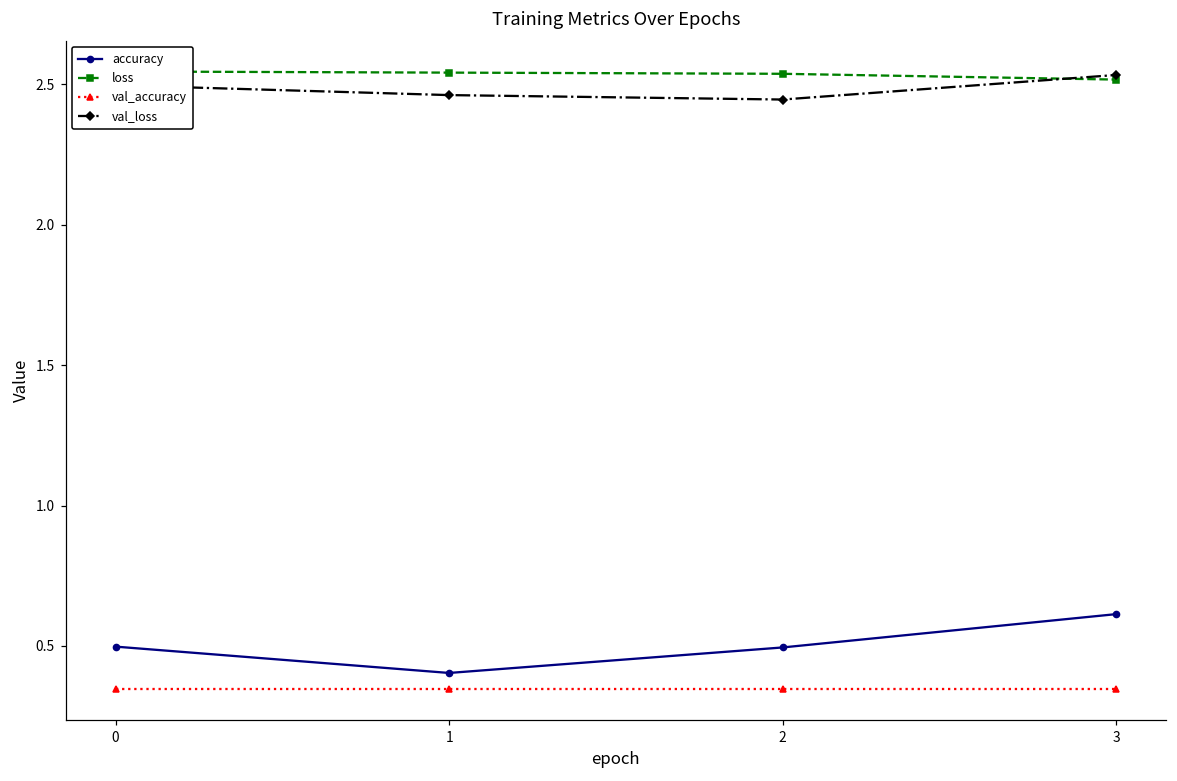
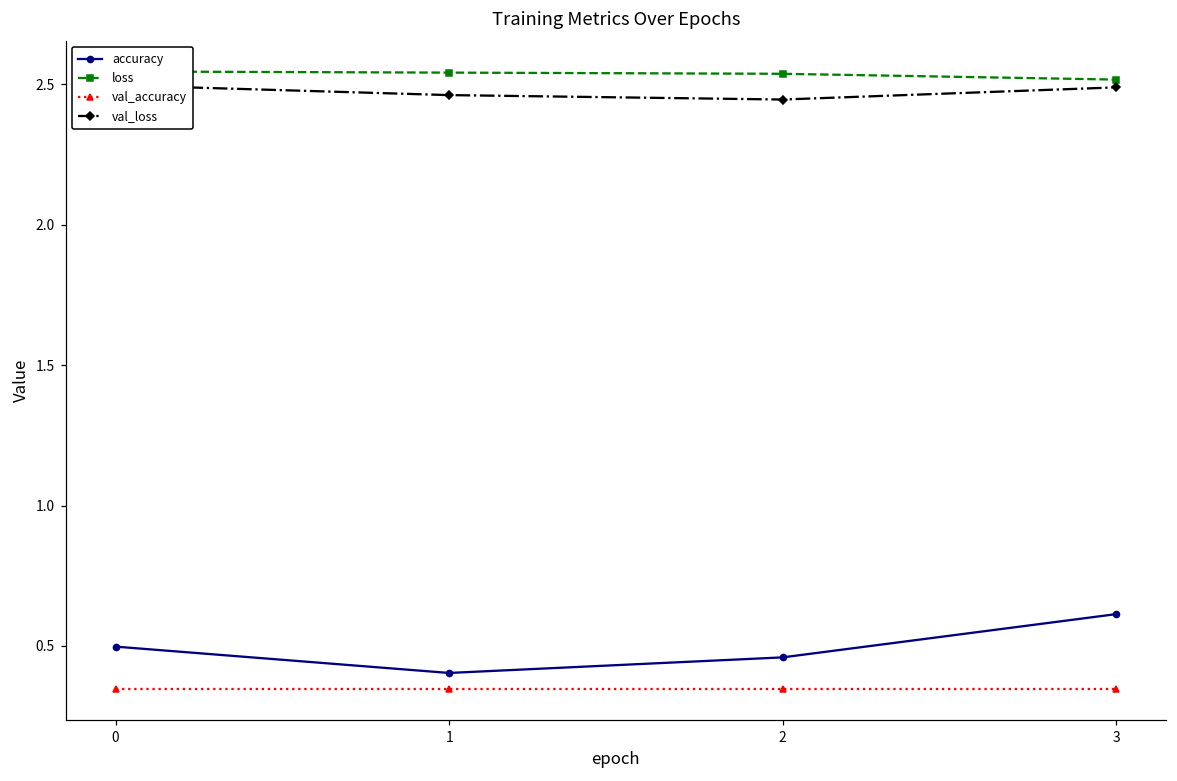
  {
    "accuracy": {
      "0": 0.50,
      "1": 0.40,
-     "2": 0.49,
+     "2": 0.46,
      "3": 0.61
    },
    "loss": {
      "1": 2.54,
      "2": 2.54,
      "3": 2.52
    },
    "val_accuracy": {
      "0": 0.35,
      "1": 0.35,
      "2": 0.35,
      "3": 0.35
    },
    "val_loss": {
      "1": 2.46,
      "2": 2.45,
-     "3": 2.53
+     "3": 2.49
    }
  }
